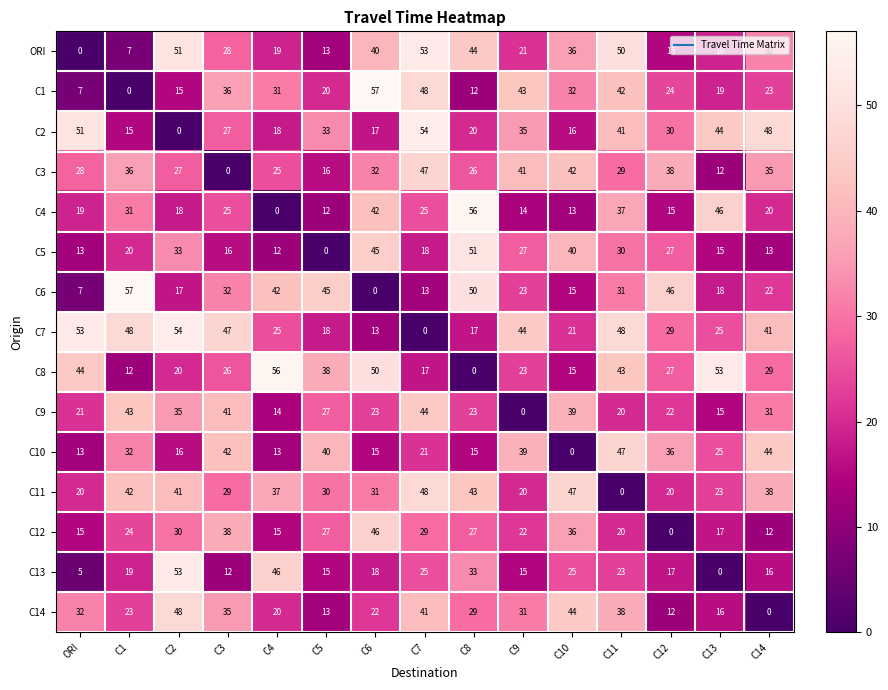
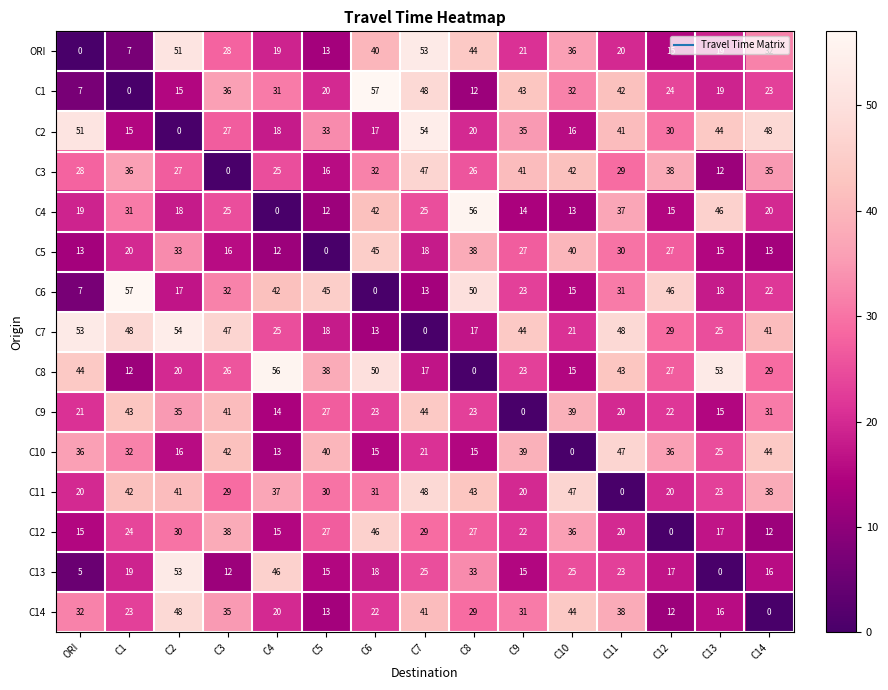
  {
    "ORI": {
      "ORI": 0,
      "C1": 7,
      "C2": 51,
      "C3": 28,
      "C4": 19,
      "C5": 13,
      "C6": 40,
      "C7": 53,
      "C8": 44,
      "C9": 21,
      "C10": 36,
-     "C11": 50
+     "C11": 20
    },
    "C5": {
      "ORI": 13,
      "C1": 20,
      "C2": 33,
      "C3": 16,
      "C4": 12,
      "C5": 0,
      "C6": 45,
      "C7": 18,
-     "C8": 51,
+     "C8": 38,
      "C9": 27,
      "C10": 40,
      "C11": 30,
      "C12": 27,
      "C13": 15,
      "C14": 13
    },
    "C10": {
-     "ORI": 13,
+     "ORI": 36,
      "C1": 32,
      "C2": 16,
      "C3": 42,
      "C4": 13,
      "C5": 40,
      "C6": 15,
      "C7": 21,
      "C8": 15,
      "C9": 39,
      "C10": 0,
      "C11": 47,
      "C12": 36,
      "C13": 25,
      "C14": 44
    }
  }
